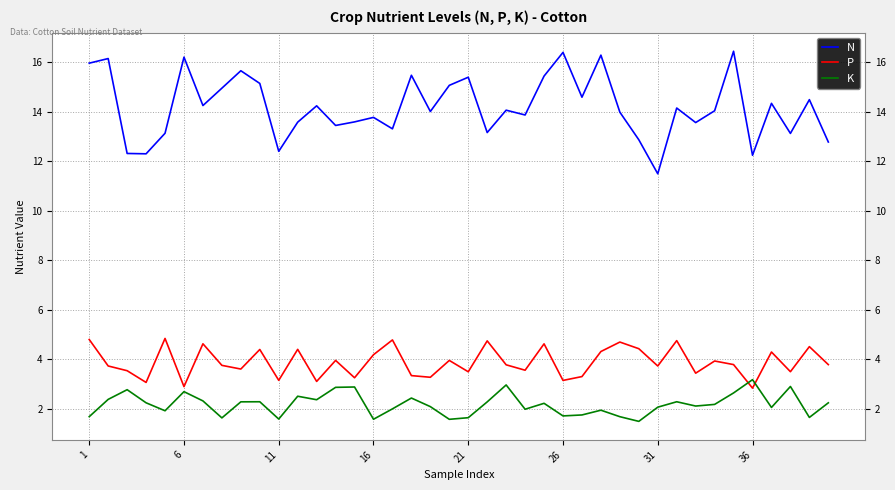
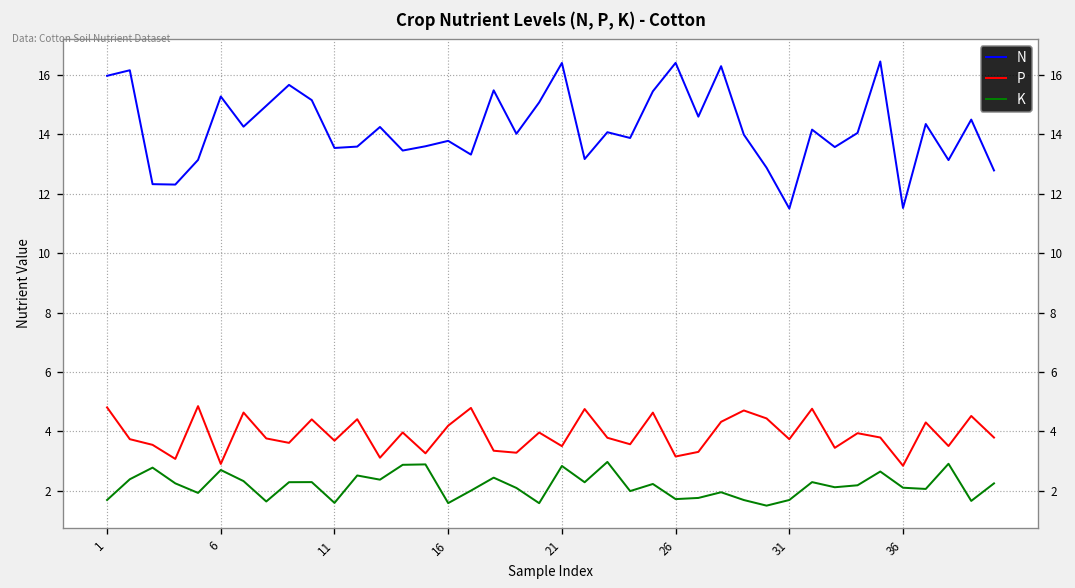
  {
    "N": {
      "1": 16.0,
-     "6": 16.2,
-     "11": 12.4,
+     "6": 15.3,
+     "11": 13.5,
      "16": 13.8,
-     "21": 15.4,
+     "21": 16.4,
      "26": 16.4,
      "31": 11.5,
-     "36": 12.2
+     "36": 11.5
    },
    "P": {
      "1": 4.8,
      "6": 2.9,
-     "11": 3.2,
+     "11": 3.7,
      "16": 4.2,
      "21": 3.5,
      "26": 3.2,
      "31": 3.7,
      "36": 2.8
    },
    "K": {
      "1": 1.7,
      "6": 2.7,
      "11": 1.6,
      "16": 1.6,
-     "21": 1.6,
+     "21": 2.8,
      "26": 1.7,
-     "31": 2.1,
-     "36": 3.2
+     "31": 1.7,
+     "36": 2.1
    }
  }
